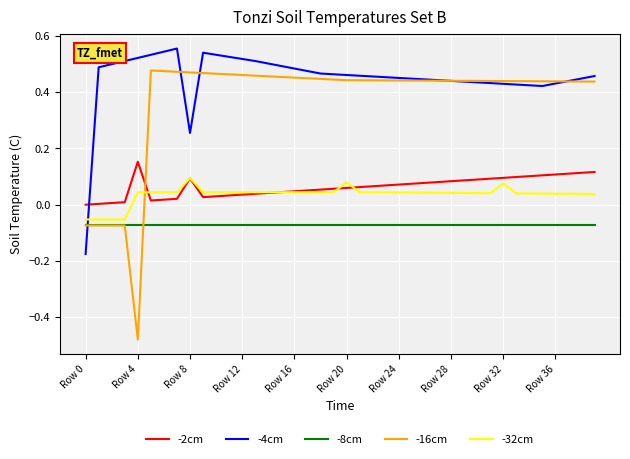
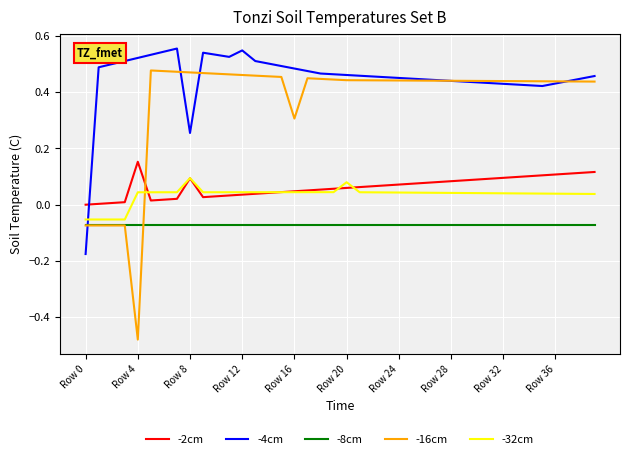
  {
    "-2cm": {
      "Row 0": 0.00,
      "Row 4": 0.15,
      "Row 20": 0.06,
      "Row 24": 0.07,
      "Row 28": 0.08,
      "Row 32": 0.10,
      "Row 36": 0.11
    },
    "-4cm": {
      "Row 0": -0.18,
      "Row 4": 0.52,
      "Row 8": 0.26,
-     "Row 12": 0.52,
+     "Row 12": 0.55,
      "Row 16": 0.48,
      "Row 20": 0.46,
      "Row 32": 0.43
    },
    "-8cm": {
      "Row 4": -0.07,
      "Row 8": -0.07,
      "Row 12": -0.07,
      "Row 16": -0.07,
      "Row 20": -0.07,
      "Row 24": -0.07,
      "Row 28": -0.07,
      "Row 32": -0.07,
      "Row 36": -0.07
    },
    "-16cm": {
      "Row 4": -0.48,
      "Row 8": 0.47,
      "Row 12": 0.46,
-     "Row 16": 0.45,
+     "Row 16": 0.31,
      "Row 20": 0.44,
      "Row 32": 0.44
    },
    "-32cm": {
      "Row 0": -0.05,
      "Row 4": 0.04,
      "Row 20": 0.08,
      "Row 24": 0.04,
      "Row 28": 0.04,
-     "Row 32": 0.08,
+     "Row 32": 0.04,
      "Row 36": 0.04
    }
  }
